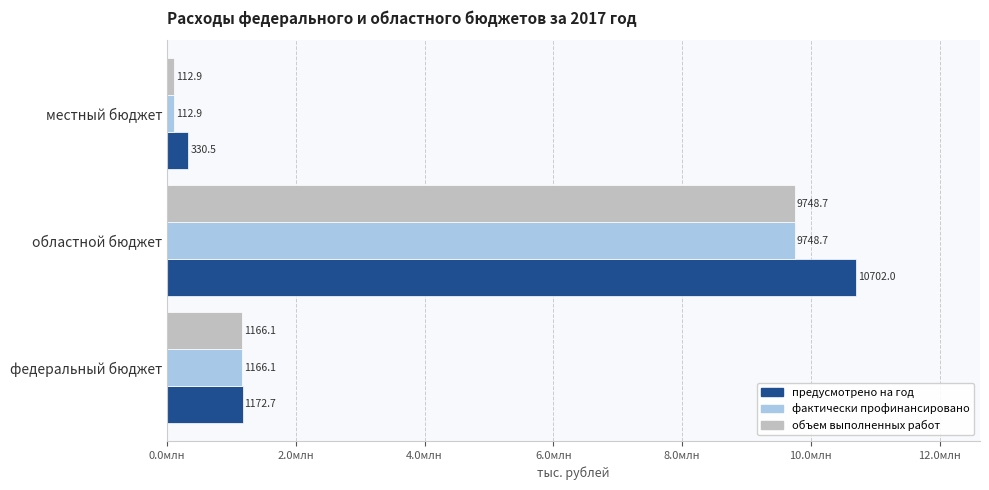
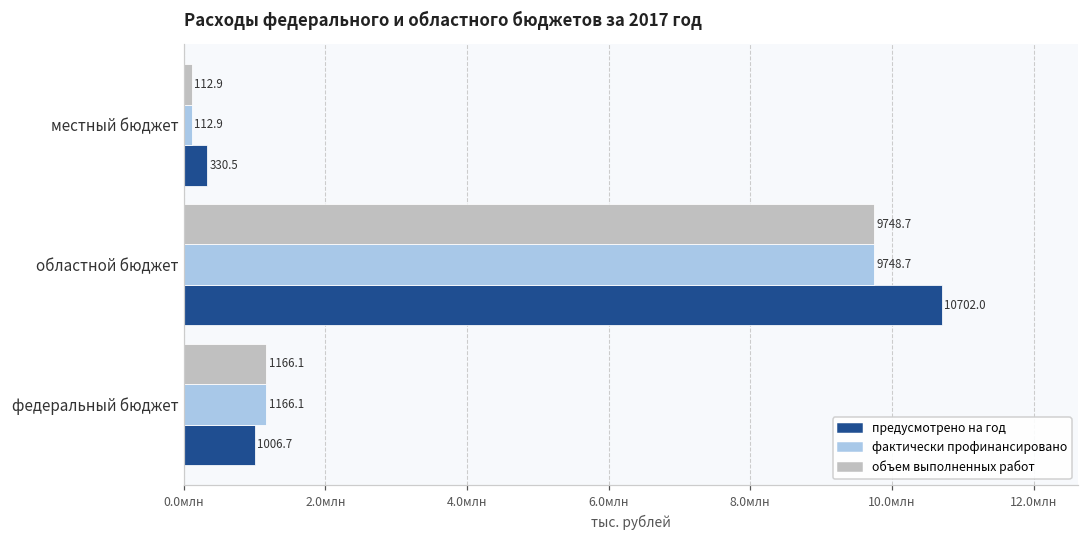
  {
    "предусмотрено на год": {
-     "федеральный бюджет": 1172.7
+     "федеральный бюджет": 1006.7
    }
  }
